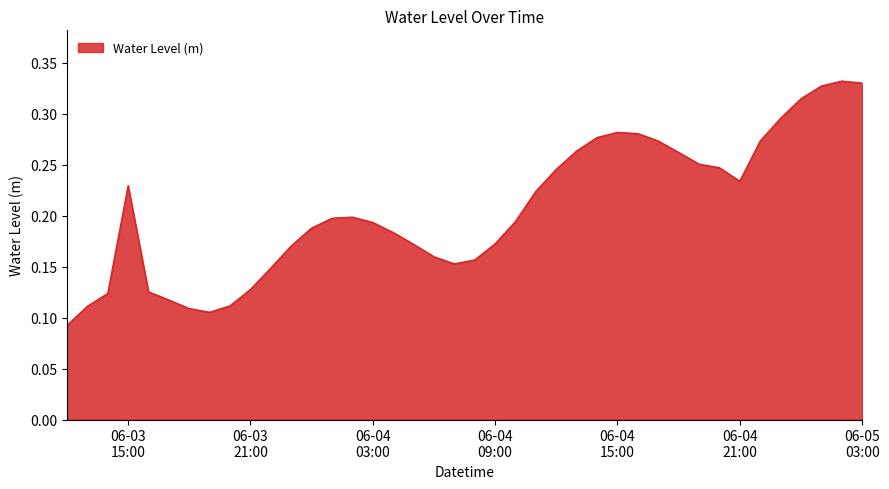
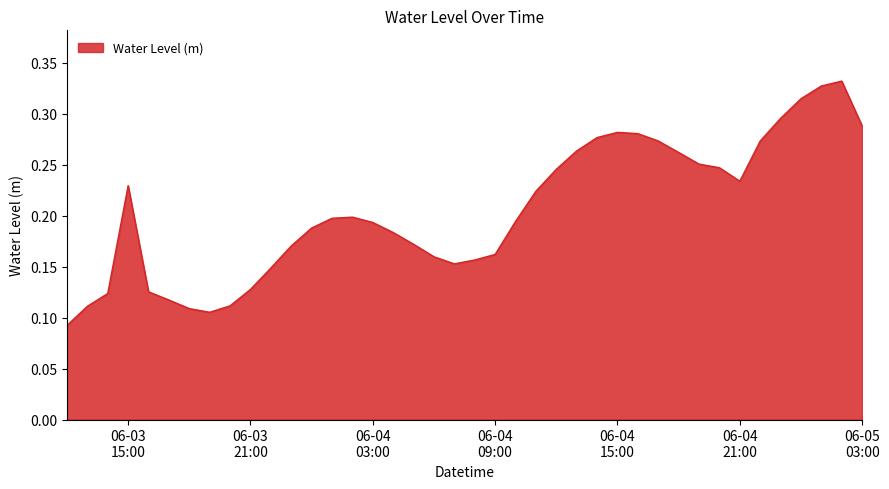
  {
    "06-03 15:00": 0.230,
    "06-03 21:00": 0.128,
    "06-04 03:00": 0.193,
-   "06-04 09:00": 0.172,
+   "06-04 09:00": 0.162,
    "06-04 15:00": 0.282,
    "06-04 21:00": 0.234,
-   "06-05 03:00": 0.330
+   "06-05 03:00": 0.288
  }
